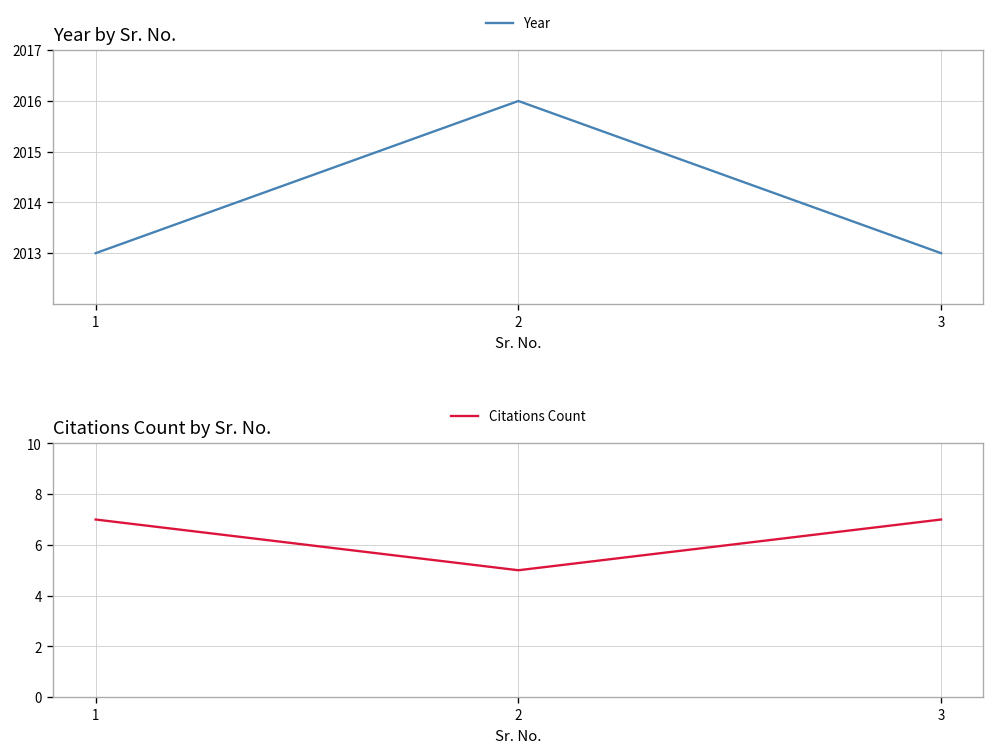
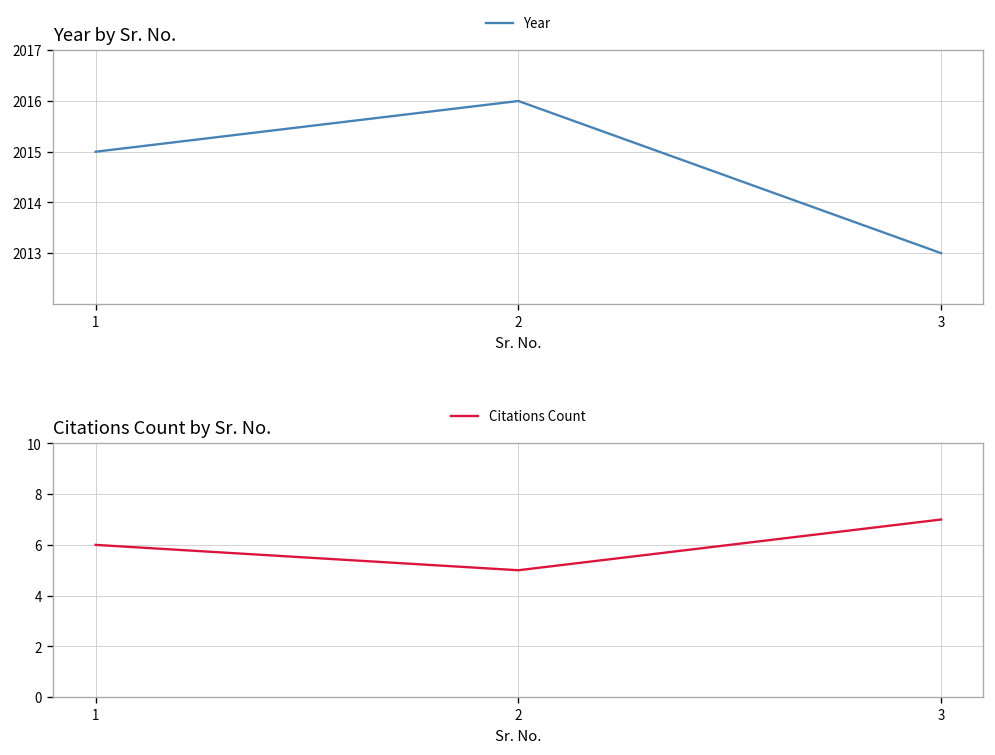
  {
    "Year by Sr. No.": {
-     "1": 2013,
+     "1": 2015,
      "2": 2016,
      "3": 2013
    },
    "Citations Count by Sr. No.": {
-     "1": 7,
+     "1": 6,
      "2": 5,
      "3": 7
    }
  }
